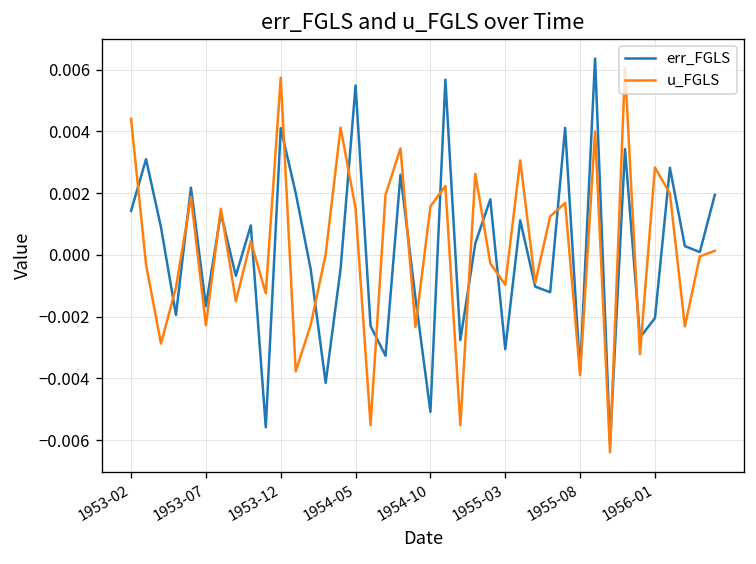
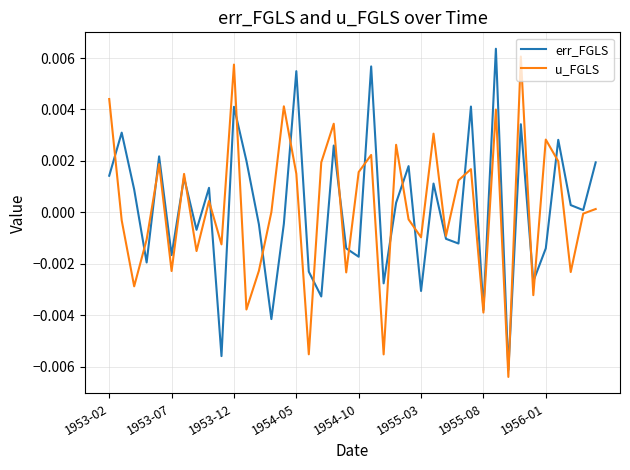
  {
    "err_FGLS": {
      "1953-02": 0.0014,
      "1953-07": -0.0017,
      "1953-12": 0.0041,
      "1954-05": 0.0055,
-     "1954-10": -0.0051,
+     "1954-10": -0.0017,
      "1955-03": -0.0031,
      "1955-08": -0.0038,
-     "1956-01": -0.0021
+     "1956-01": -0.0014
    },
    "u_FGLS": {
      "1953-02": 0.0044,
      "1953-07": -0.0023,
      "1953-12": 0.0057,
      "1954-05": 0.0015,
      "1954-10": 0.0016,
      "1955-03": -0.0010,
      "1955-08": -0.0039,
      "1956-01": 0.0028
    }
  }
